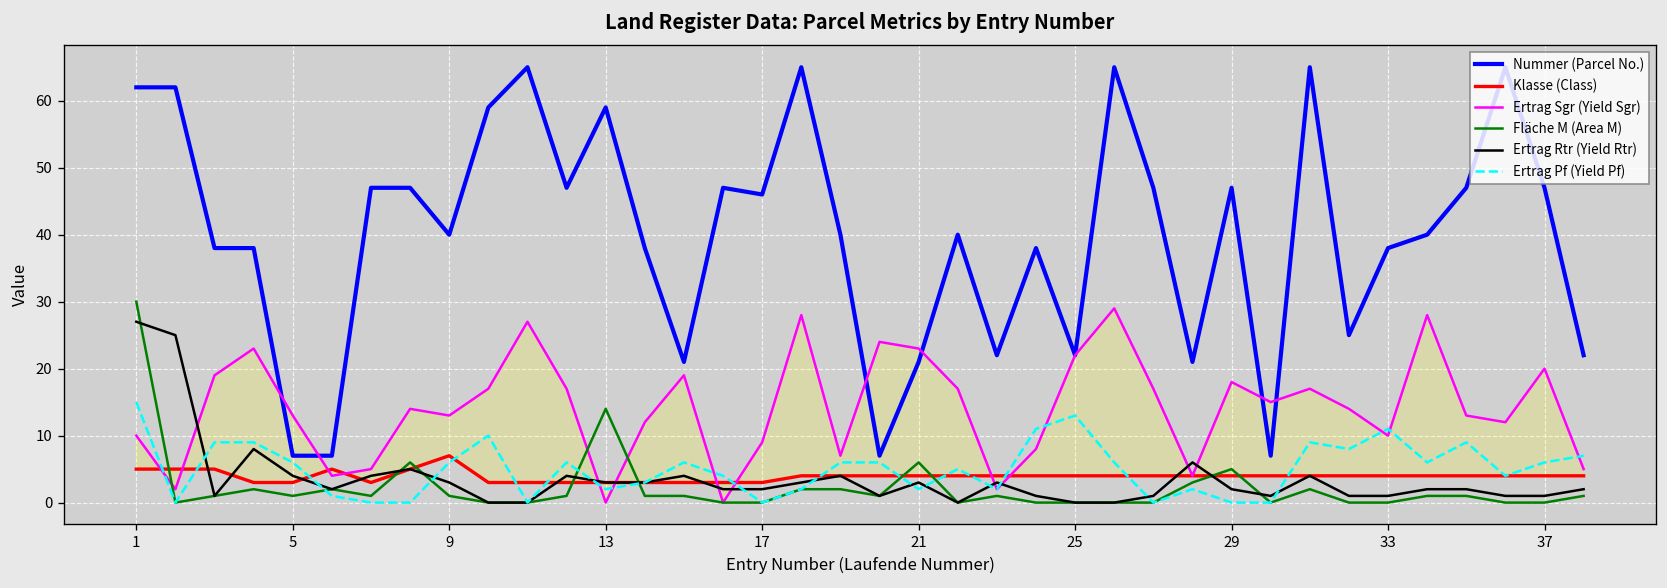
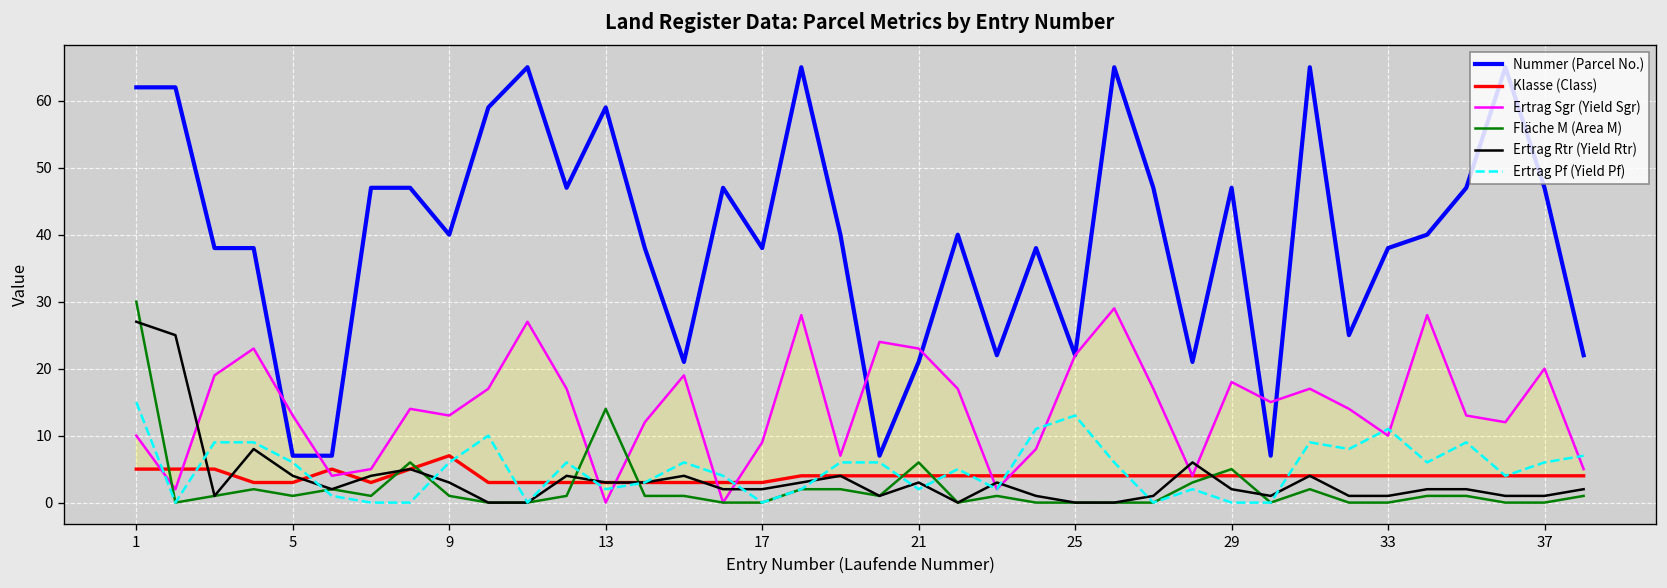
  {
    "Nummer (Parcel No.)": {
      "1": 62,
      "5": 7,
      "9": 40,
      "13": 59,
-     "17": 46,
+     "17": 38,
      "21": 21,
      "29": 47,
      "33": 38,
      "37": 47
    },
    "Klasse (Class)": {
      "1": 5,
      "5": 3,
      "9": 7,
      "17": 3,
      "21": 4,
      "25": 4,
      "29": 4,
      "33": 4,
      "37": 4
    },
    "Ertrag Sgr (Yield Sgr)": {
      "13": 0
    },
    "Fläche M (Area M)": {
      "1": 30,
      "5": 1,
      "9": 1,
      "13": 14,
      "21": 6,
      "29": 5,
      "33": 0,
      "37": 0
    },
    "Ertrag Rtr (Yield Rtr)": {
      "1": 27,
      "5": 4,
      "9": 3,
      "17": 2,
      "21": 3,
      "29": 2,
      "33": 1,
      "37": 1
    },
    "Ertrag Pf (Yield Pf)": {
      "1": 15,
      "5": 6,
      "9": 6,
      "13": 2,
      "21": 2,
      "25": 13,
      "29": 0,
      "33": 11,
      "37": 6
    }
  }
